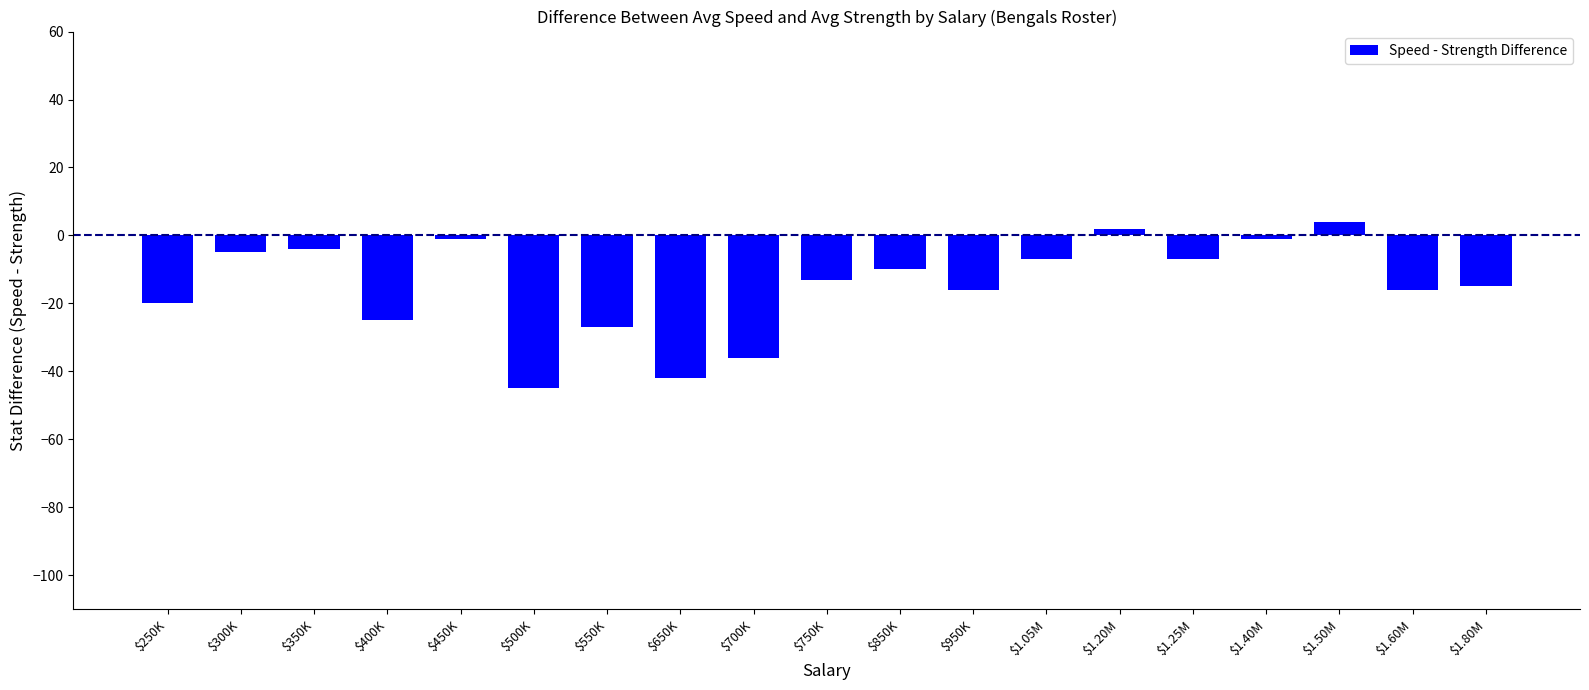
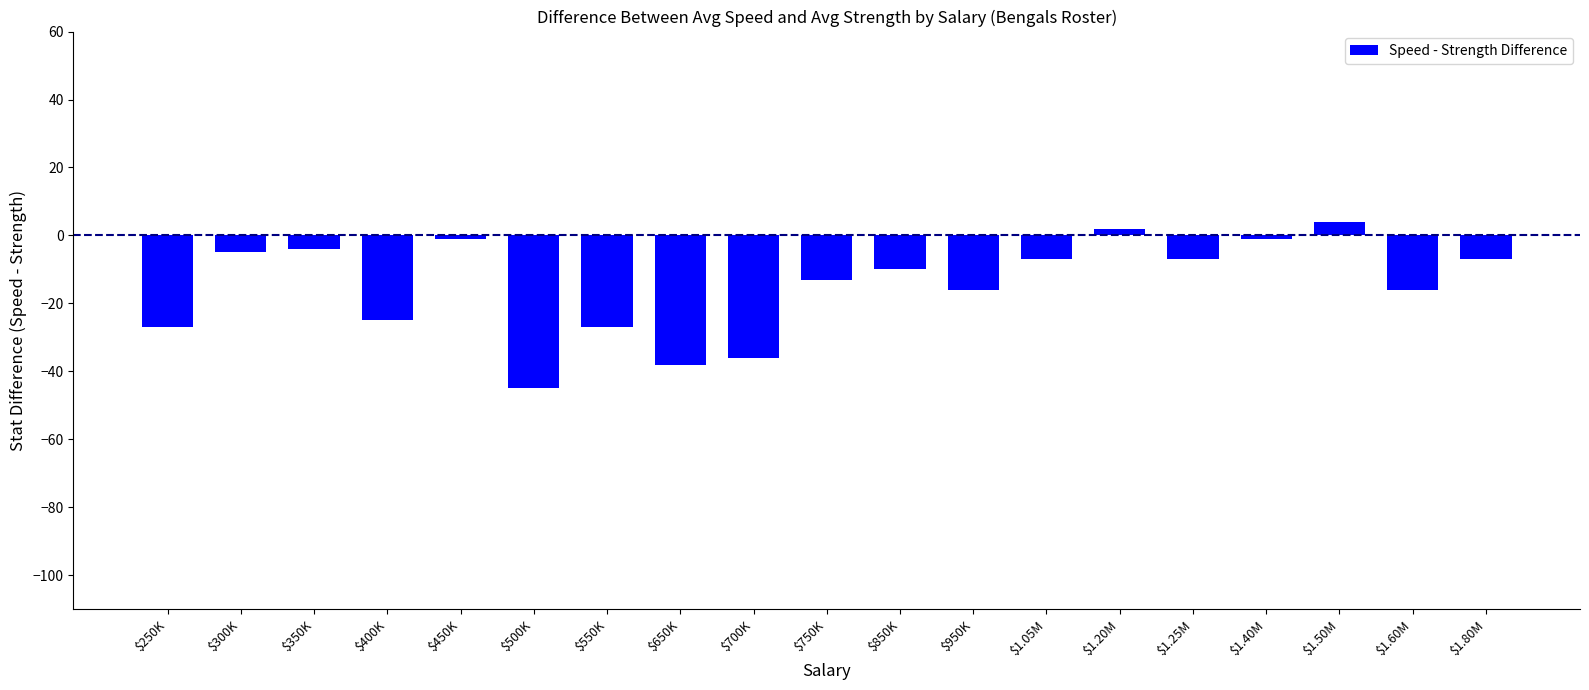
  {
-   "$250K": -20,
+   "$250K": -27,
    "$300K": -5,
    "$350K": -4,
    "$400K": -25,
    "$450K": -1,
    "$500K": -45,
    "$550K": -27,
-   "$650K": -42,
+   "$650K": -38,
    "$700K": -36,
    "$750K": -13,
    "$850K": -10,
    "$950K": -16,
    "$1.05M": -7,
    "$1.20M": 2,
    "$1.25M": -7,
    "$1.40M": -1,
    "$1.50M": 4,
    "$1.60M": -16,
-   "$1.80M": -15
+   "$1.80M": -7
  }
